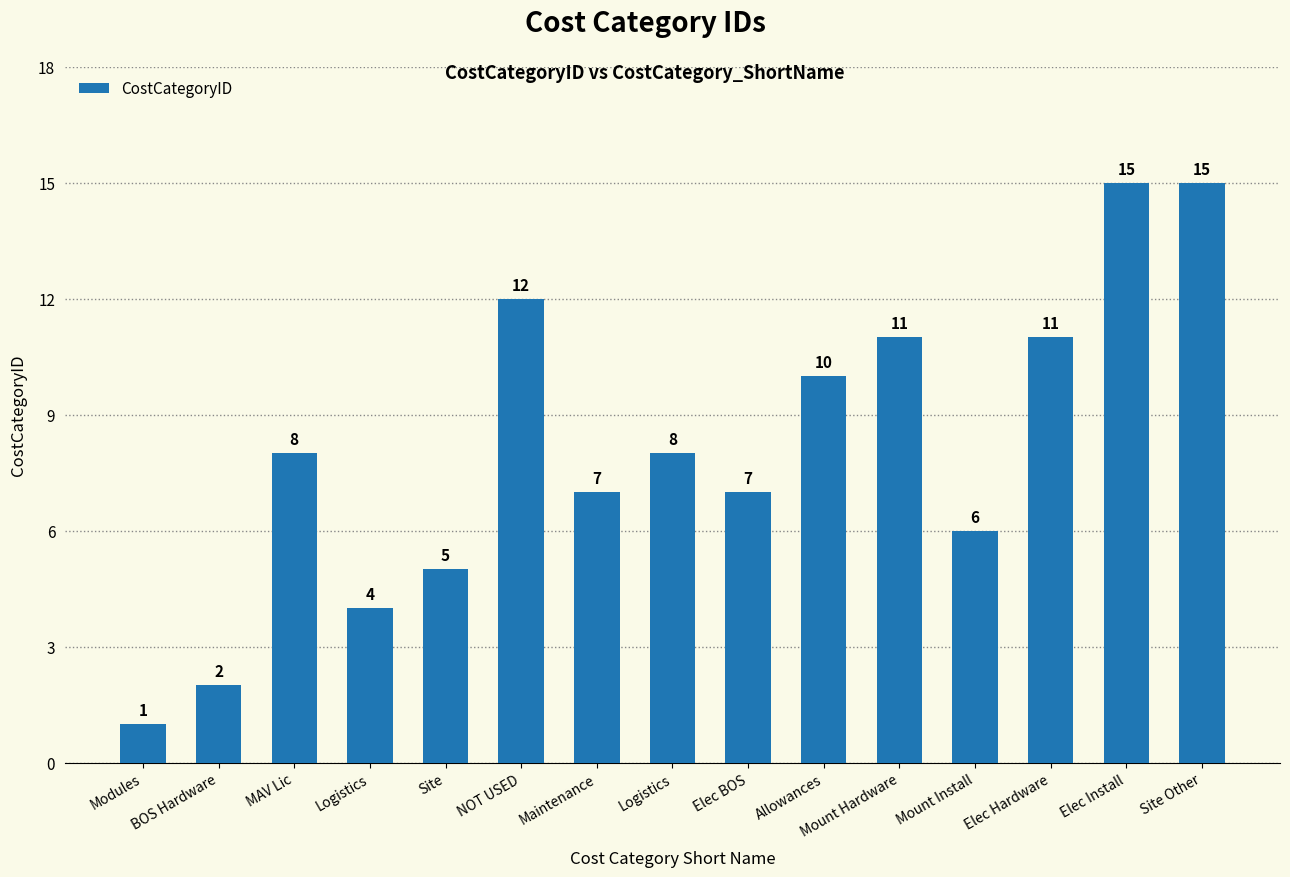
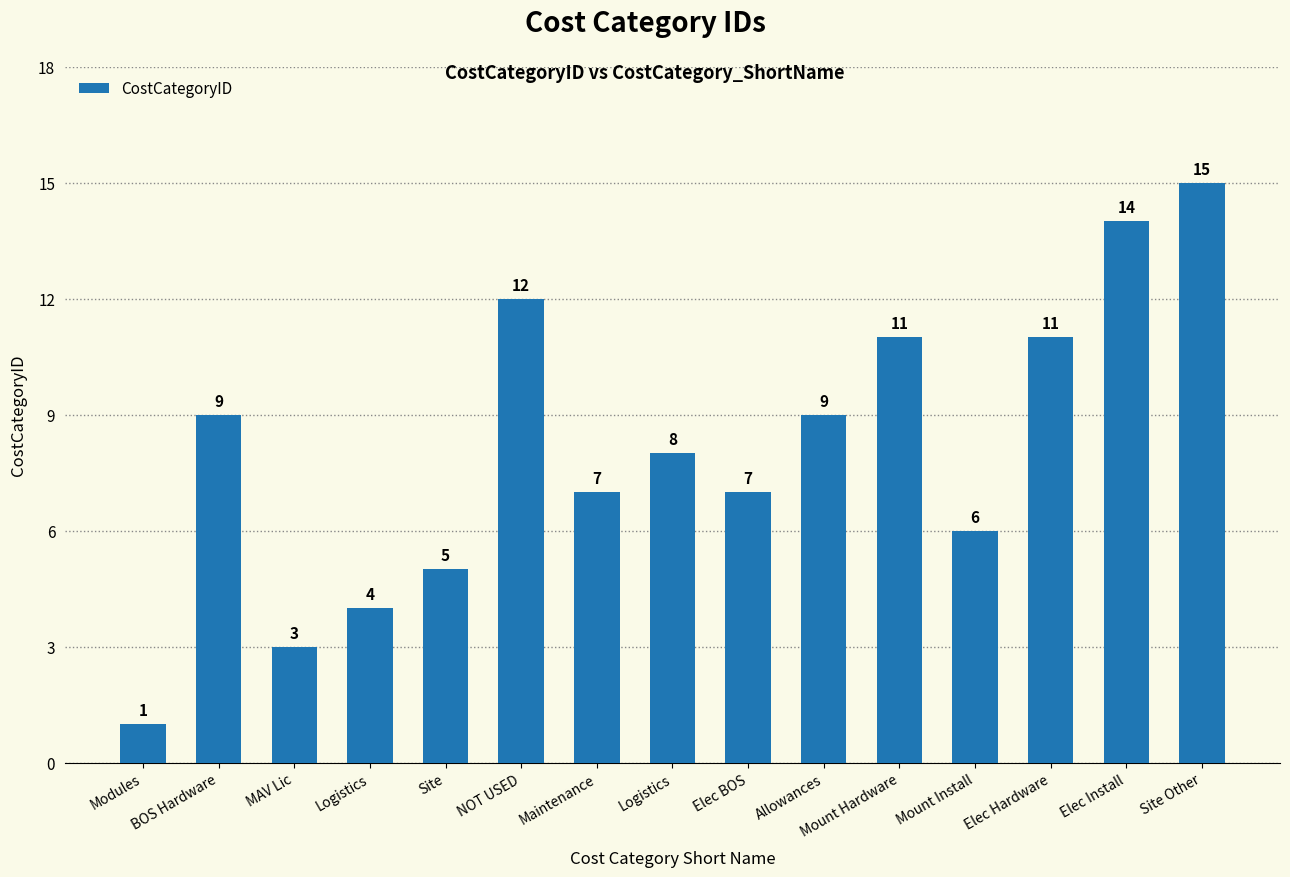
  {
    "Modules": 1,
-   "BOS Hardware": 2,
-   "MAV Lic": 8,
+   "BOS Hardware": 9,
+   "MAV Lic": 3,
    "Site": 5,
    "NOT USED": 12,
    "Maintenance": 7,
    "Elec BOS": 7,
-   "Allowances": 10,
+   "Allowances": 9,
    "Mount Hardware": 11,
    "Mount Install": 6,
    "Elec Hardware": 11,
-   "Elec Install": 15,
+   "Elec Install": 14,
    "Site Other": 15
  }
